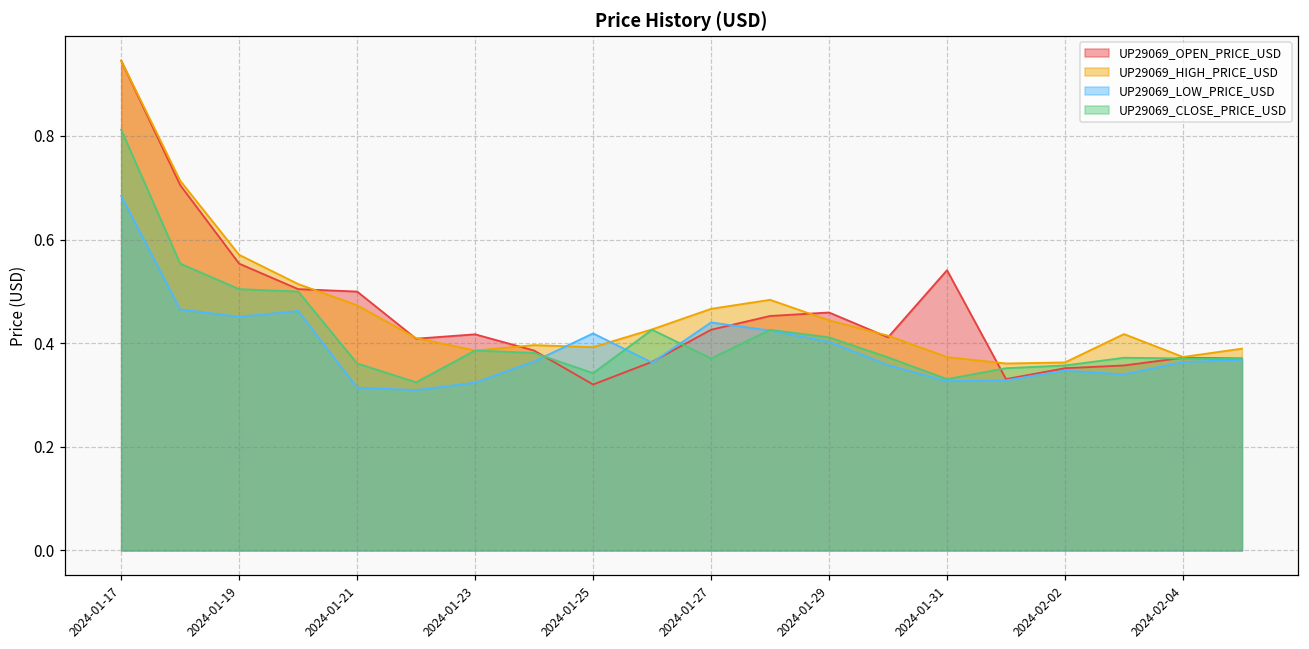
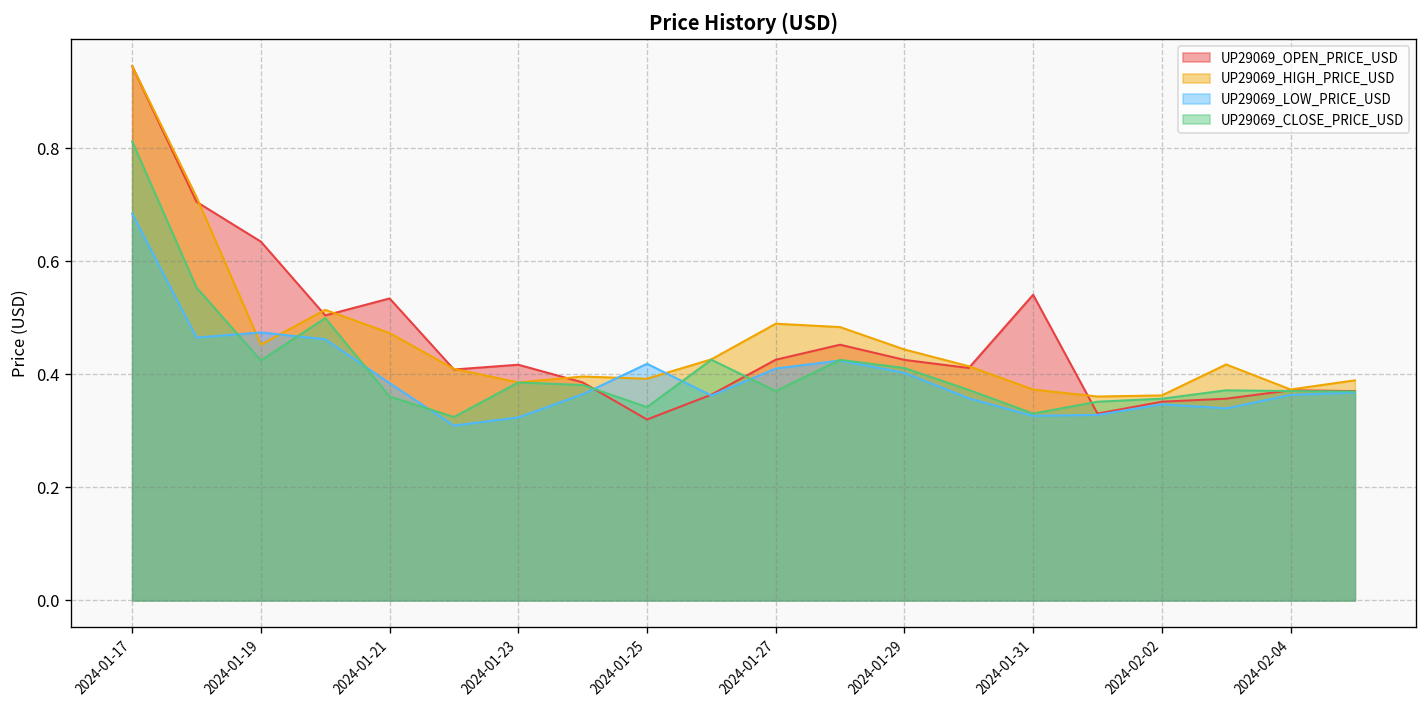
  {
    "UP29069_OPEN_PRICE_USD": {
-     "2024-01-19": 0.55,
-     "2024-01-21": 0.50,
+     "2024-01-19": 0.63,
+     "2024-01-21": 0.53,
      "2024-01-23": 0.42,
      "2024-01-25": 0.32,
      "2024-01-27": 0.43,
-     "2024-01-29": 0.46,
+     "2024-01-29": 0.43,
      "2024-01-31": 0.54
    },
    "UP29069_HIGH_PRICE_USD": {
-     "2024-01-19": 0.57,
+     "2024-01-19": 0.45,
      "2024-01-21": 0.47,
      "2024-01-25": 0.39,
-     "2024-01-27": 0.47,
+     "2024-01-27": 0.49,
      "2024-01-29": 0.44,
      "2024-01-31": 0.37,
      "2024-02-02": 0.36
    },
    "UP29069_LOW_PRICE_USD": {
      "2024-01-17": 0.68,
-     "2024-01-19": 0.45,
-     "2024-01-21": 0.31,
+     "2024-01-19": 0.47,
+     "2024-01-21": 0.38,
      "2024-01-23": 0.32,
      "2024-01-25": 0.42,
-     "2024-01-27": 0.44,
+     "2024-01-27": 0.41,
      "2024-01-29": 0.40,
      "2024-02-04": 0.36
    },
    "UP29069_CLOSE_PRICE_USD": {
      "2024-01-17": 0.81,
-     "2024-01-19": 0.50,
+     "2024-01-19": 0.42,
      "2024-01-21": 0.36,
      "2024-01-25": 0.34,
      "2024-01-27": 0.37,
      "2024-01-29": 0.41
    }
  }
